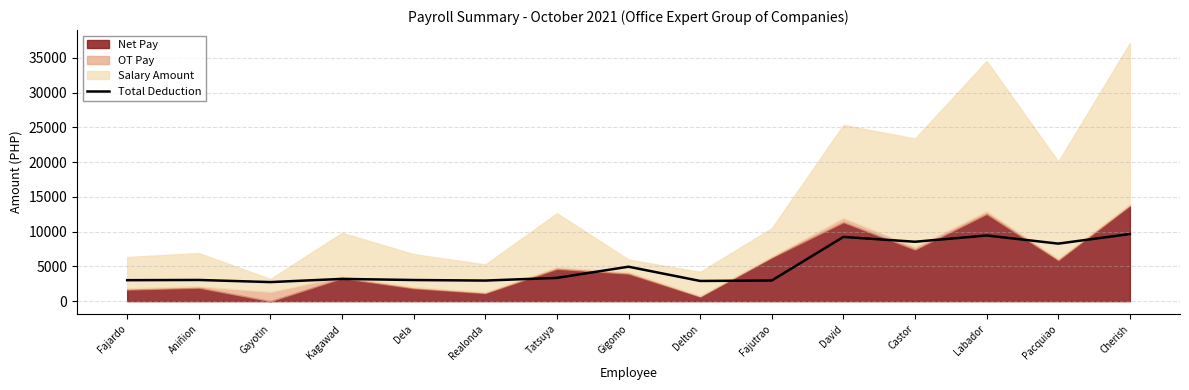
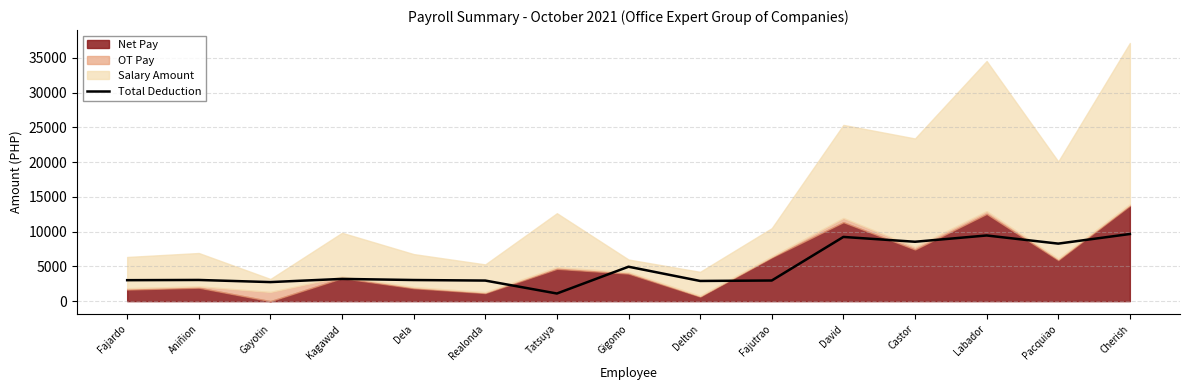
  {
    "Total Deduction": {
      "Fajardo": 3000,
      "Aniñion": 3000,
      "Gayotin": 3000,
      "Dela": 3000,
      "Realonda": 3000,
-     "Tatsuya": 3000,
+     "Tatsuya": 1000,
      "Gigomo": 5000,
      "Delton": 3000,
      "Fajutrao": 3000,
      "David": 9000,
      "Castor": 9000,
      "Labador": 9000,
      "Pacquiao": 8000,
      "Cherish": 10000
    },
    "Net Pay": {
      "Gayotin": 0,
      "David": 11000,
      "Castor": 7000,
      "Labador": 13000
    },
    "OT Pay": {
      "Gayotin": 1000,
      "David": 1000,
      "Castor": 0,
      "Labador": 0
    },
    "Salary Amount": {
      "Fajardo": 5000,
      "Aniñion": 5000,
      "Gayotin": 2000,
      "Kagawad": 6000,
      "Dela": 5000,
      "Realonda": 4000,
      "Tatsuya": 8000,
      "Gigomo": 2000,
      "Delton": 3000,
      "Fajutrao": 4000,
      "David": 13000,
      "Castor": 16000,
      "Labador": 22000,
      "Pacquiao": 14000,
      "Cherish": 23000
    }
  }
